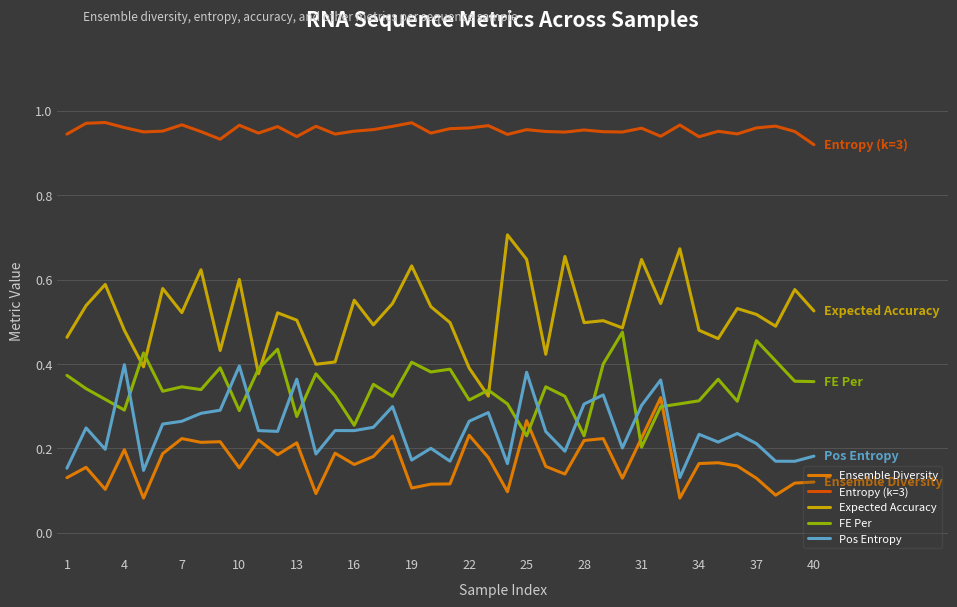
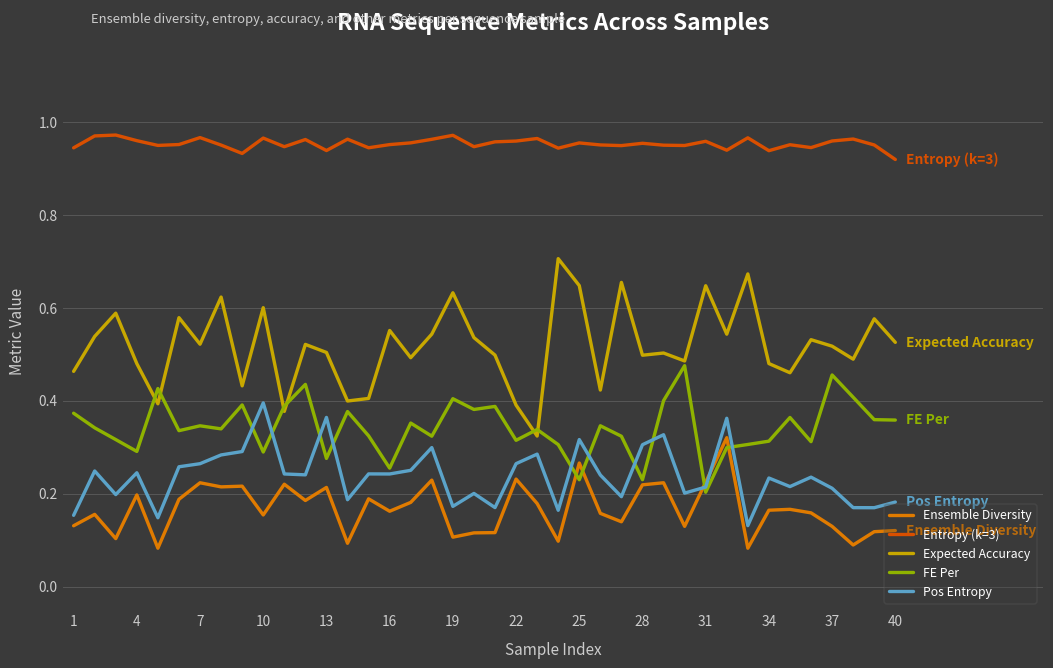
  {
    "Pos Entropy": {
      "1": 0.15,
-     "4": 0.40,
+     "4": 0.24,
      "7": 0.26,
      "10": 0.40,
      "13": 0.36,
      "16": 0.24,
      "19": 0.17,
      "22": 0.26,
-     "25": 0.38,
+     "25": 0.32,
      "28": 0.31,
-     "31": 0.30,
+     "31": 0.21,
      "34": 0.23,
      "37": 0.21,
      "40": 0.18
    }
  }
